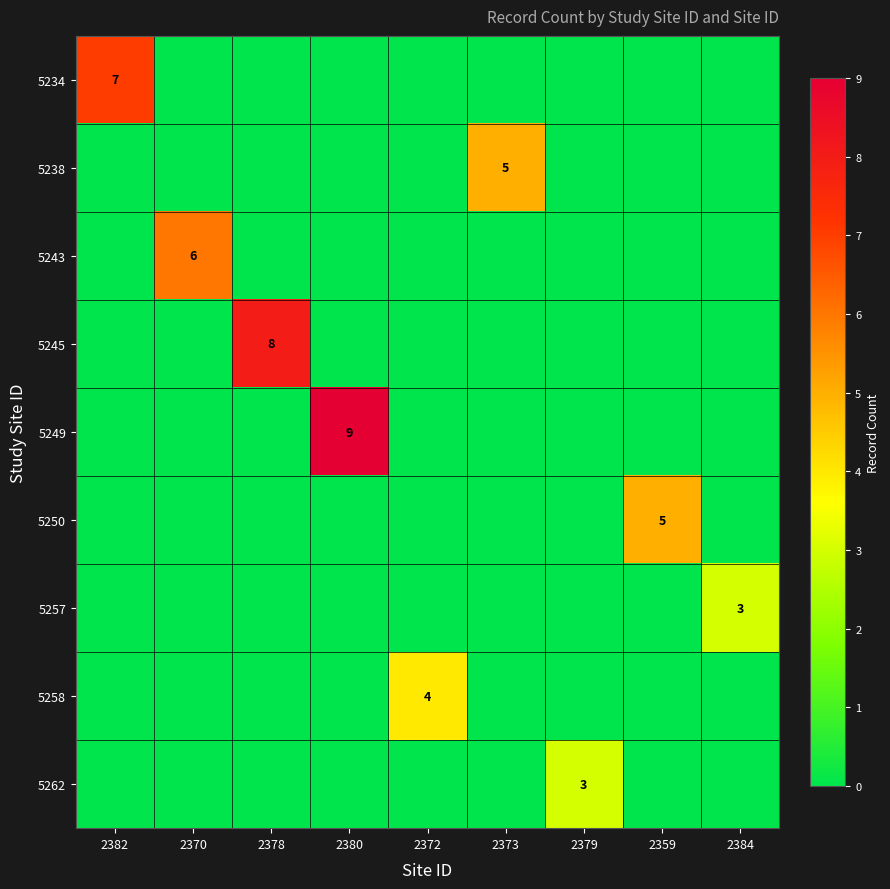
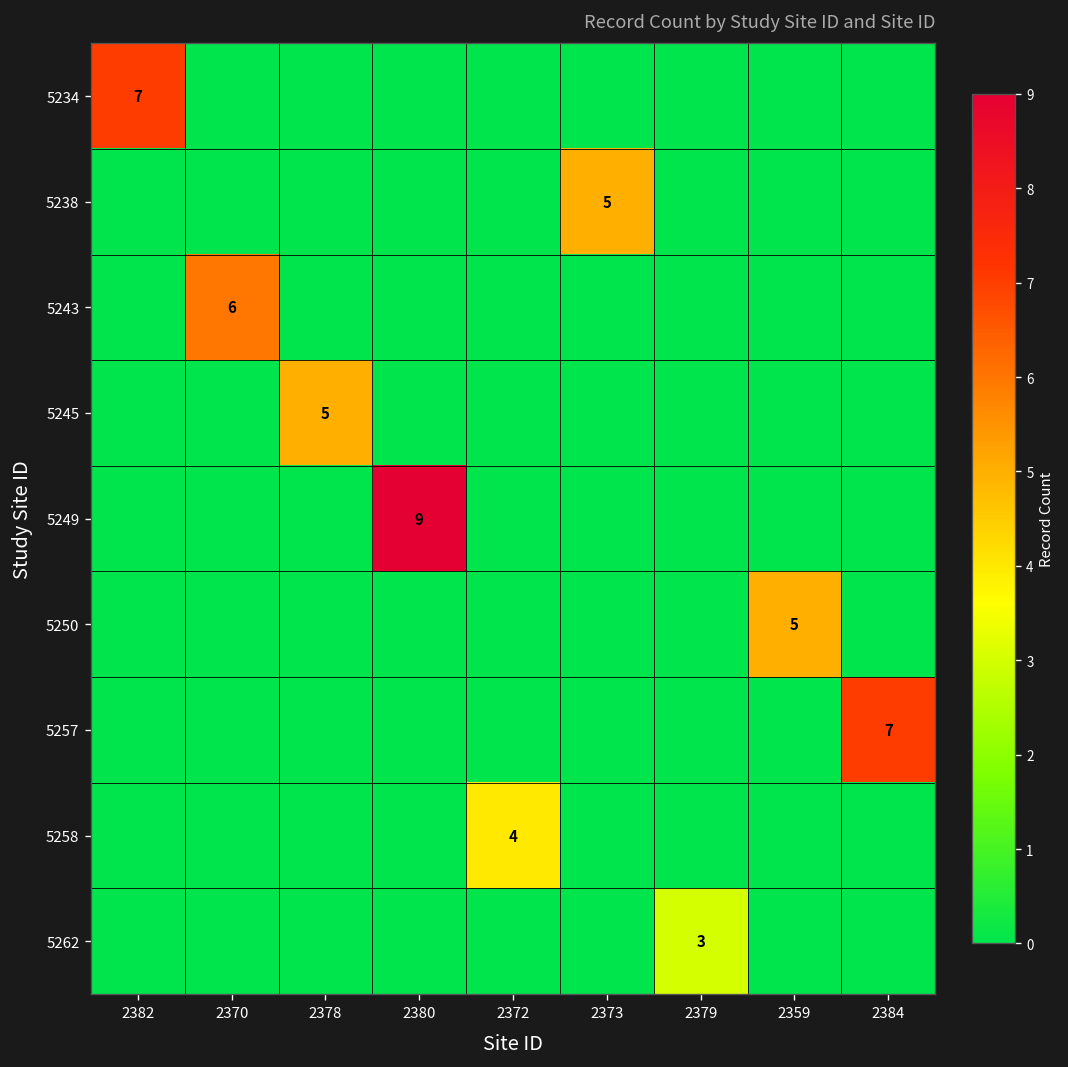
  {
    "5234": {
      "2382": 7
    },
    "5238": {
      "2373": 5
    },
    "5243": {
      "2370": 6
    },
    "5245": {
-     "2378": 8
+     "2378": 5
    },
    "5249": {
      "2380": 9
    },
    "5250": {
      "2359": 5
    },
    "5257": {
-     "2384": 3
+     "2384": 7
    },
    "5258": {
      "2372": 4
    },
    "5262": {
      "2379": 3
    }
  }
